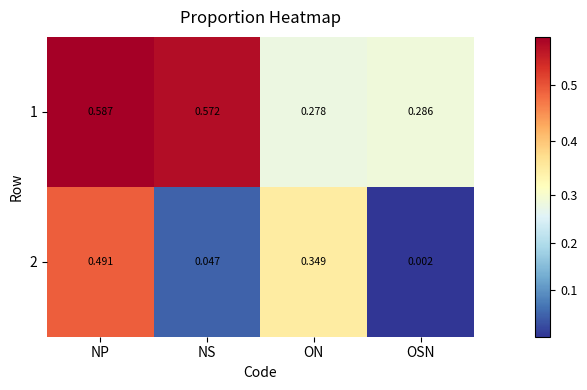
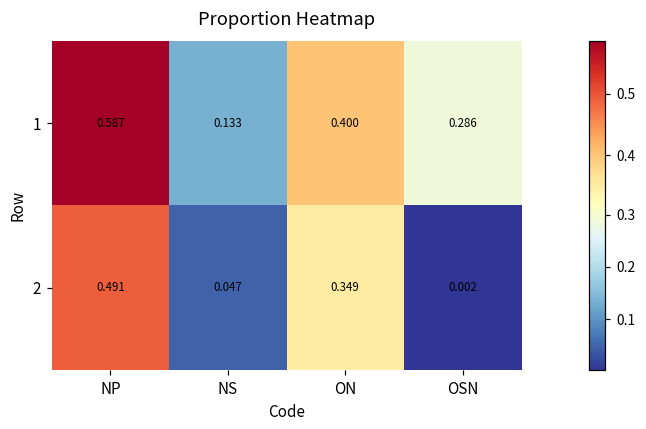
  {
    "1": {
      "NP": 0.587,
-     "NS": 0.572,
-     "ON": 0.278,
+     "NS": 0.133,
+     "ON": 0.400,
      "OSN": 0.286
    },
    "2": {
      "NP": 0.491,
      "NS": 0.047,
      "ON": 0.349,
      "OSN": 0.002
    }
  }
